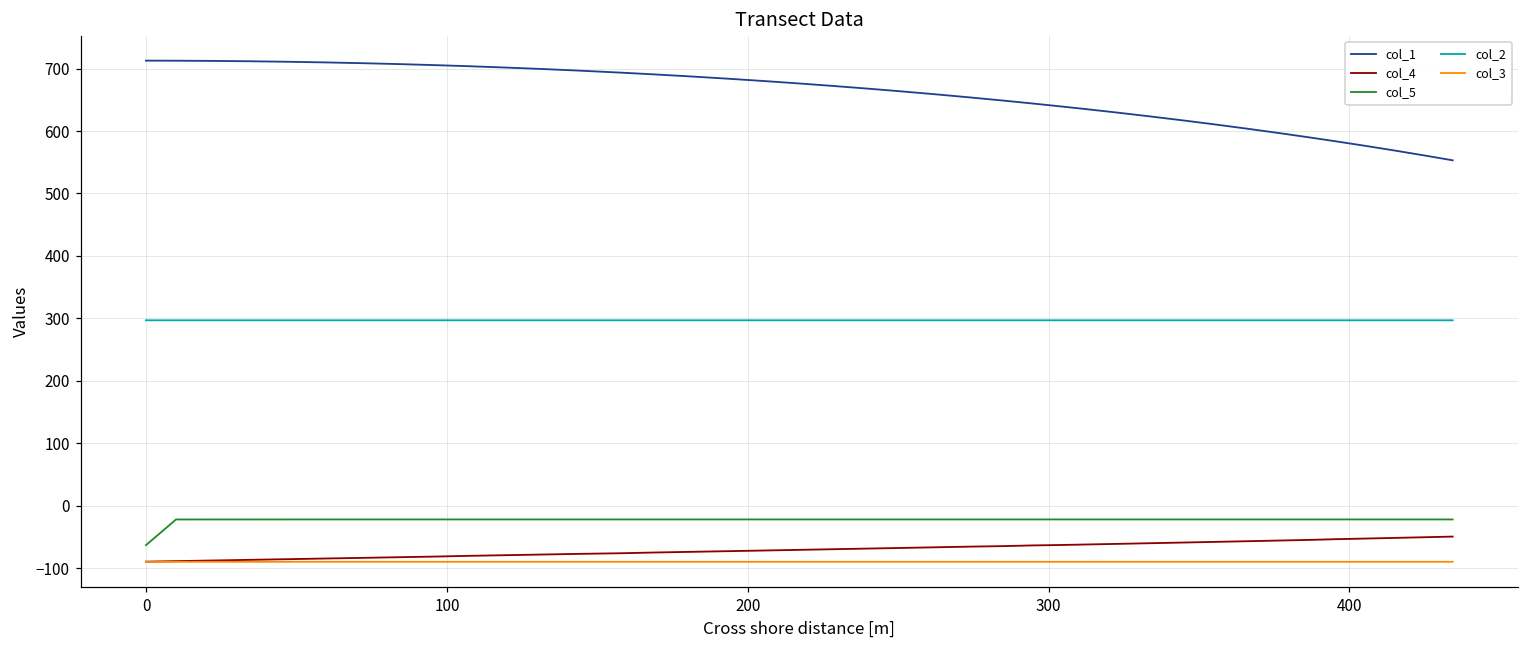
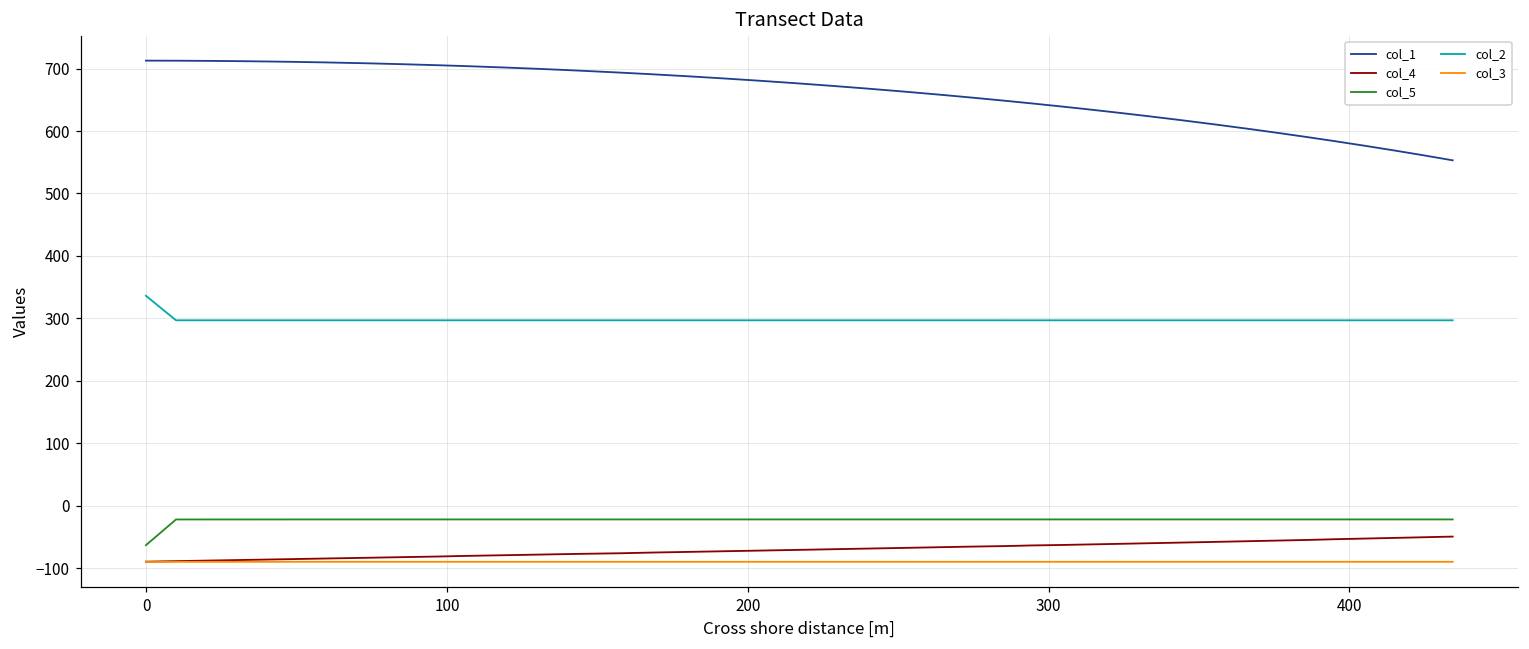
  {
    "col_1": {
      "0": 710
    },
    "col_5": {
      "0": -60
    },
    "col_2": {
-     "0": 300
+     "0": 340
    }
  }
